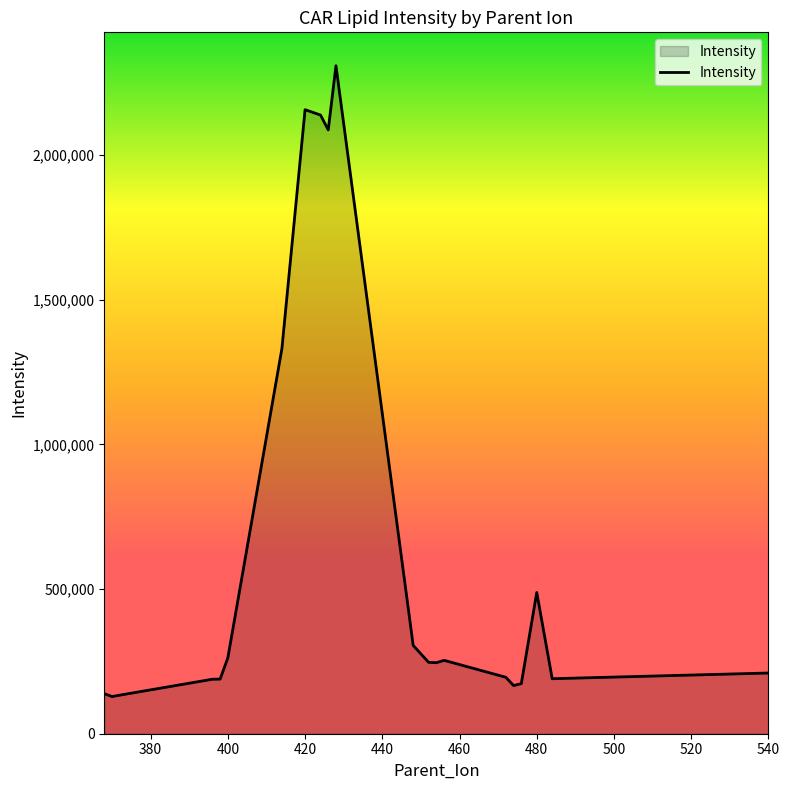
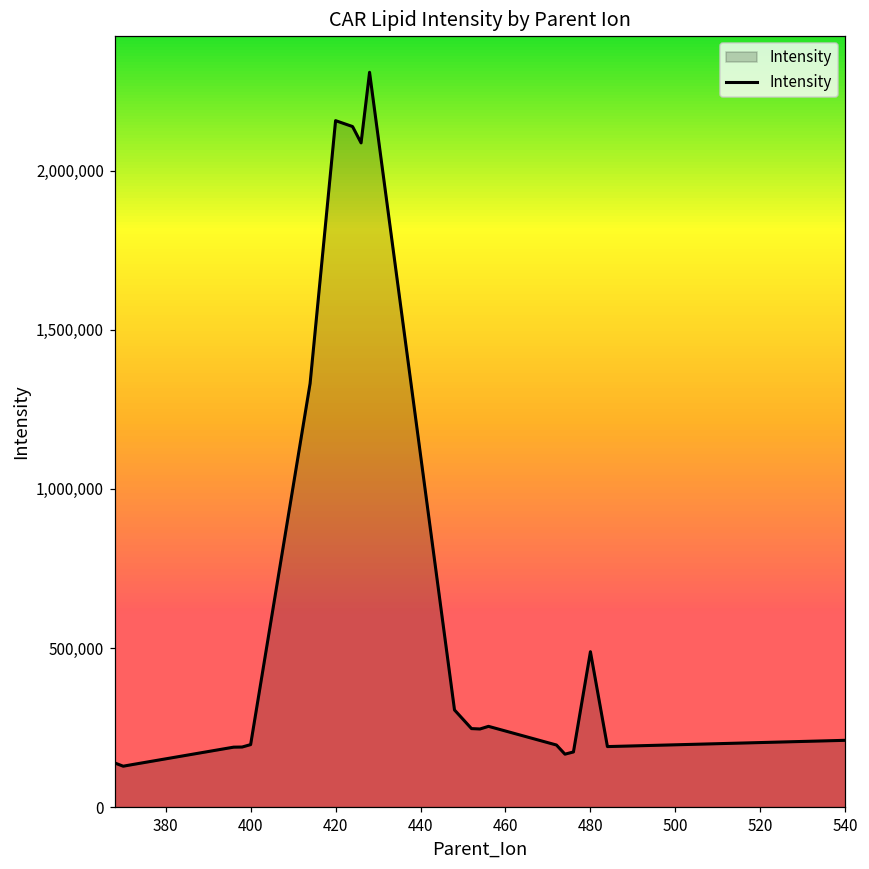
  {
-   "400": "260,000",
+   "400": "200,000",
    "420": "2,160,000",
    "480": "490,000",
    "540": "210,000"
  }
